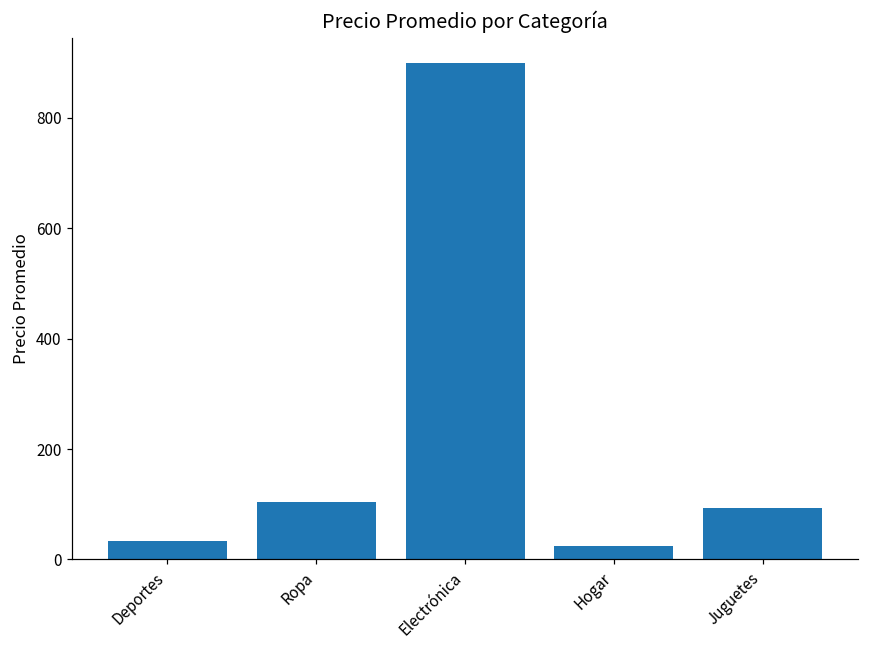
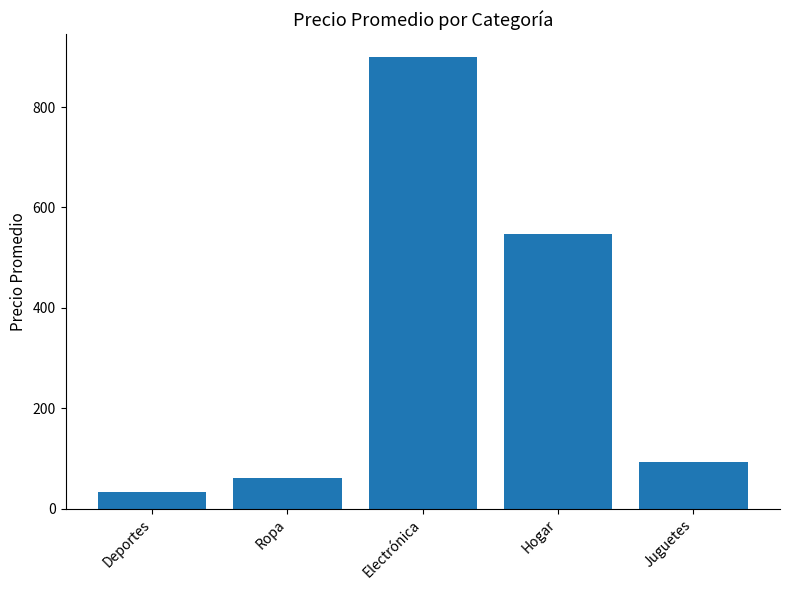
  {
    "Deportes": 30,
-   "Ropa": 100,
+   "Ropa": 60,
    "Electrónica": 900,
-   "Hogar": 30,
+   "Hogar": 550,
    "Juguetes": 90
  }
